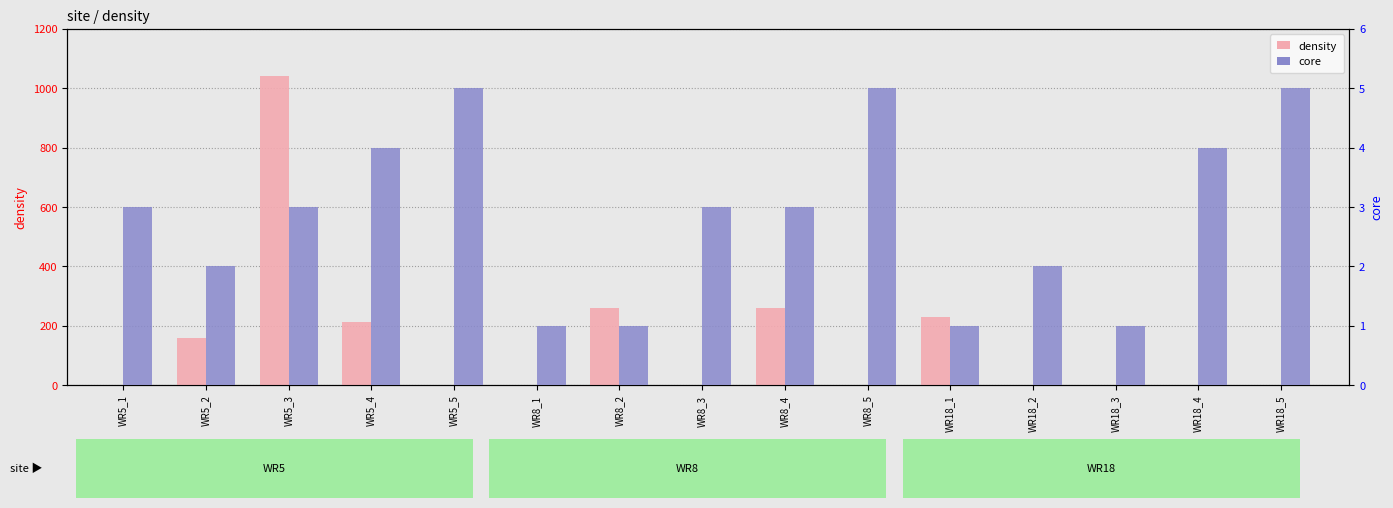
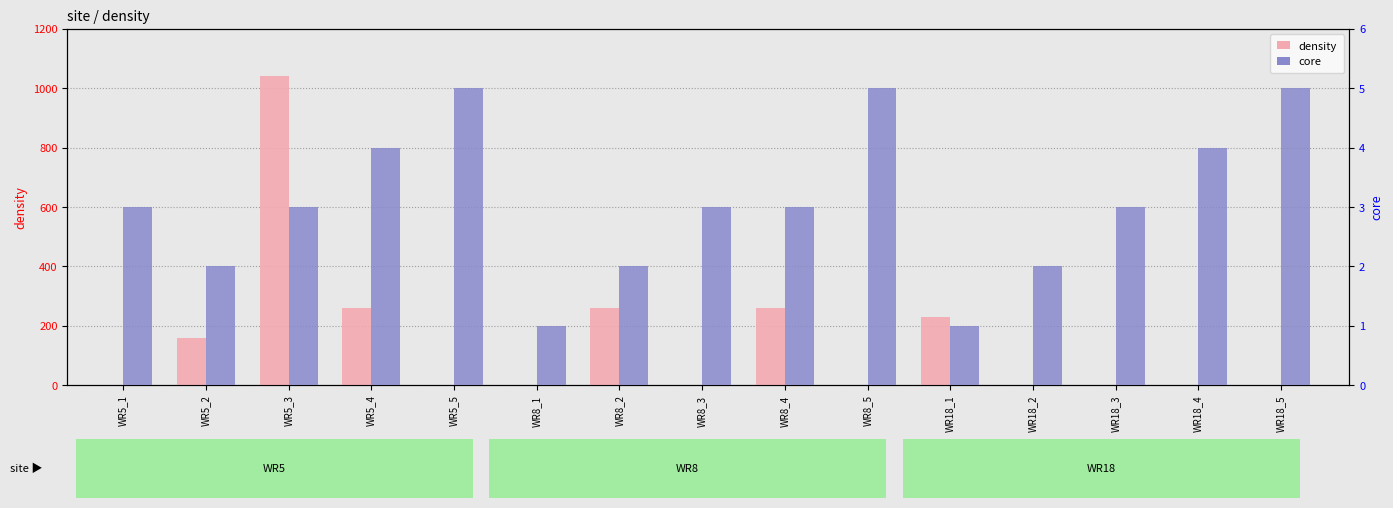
  {
    "density": {
      "WR5_1": 0,
      "WR5_2": 160,
      "WR5_3": 1040,
-     "WR5_4": 210,
+     "WR5_4": 260,
      "WR5_5": 0,
      "WR8_1": 0,
      "WR8_2": 260,
      "WR8_3": 0,
      "WR8_4": 260,
      "WR8_5": 0,
      "WR18_1": 230,
      "WR18_2": 0,
      "WR18_3": 0,
      "WR18_4": 0,
      "WR18_5": 0
    },
    "core": {
      "WR5_1": 3,
      "WR5_2": 2,
      "WR5_3": 3,
      "WR5_4": 4,
      "WR5_5": 5,
      "WR8_1": 1,
-     "WR8_2": 1,
+     "WR8_2": 2,
      "WR8_3": 3,
      "WR8_4": 3,
      "WR8_5": 5,
      "WR18_1": 1,
      "WR18_2": 2,
-     "WR18_3": 1,
+     "WR18_3": 3,
      "WR18_4": 4,
      "WR18_5": 5
    }
  }
